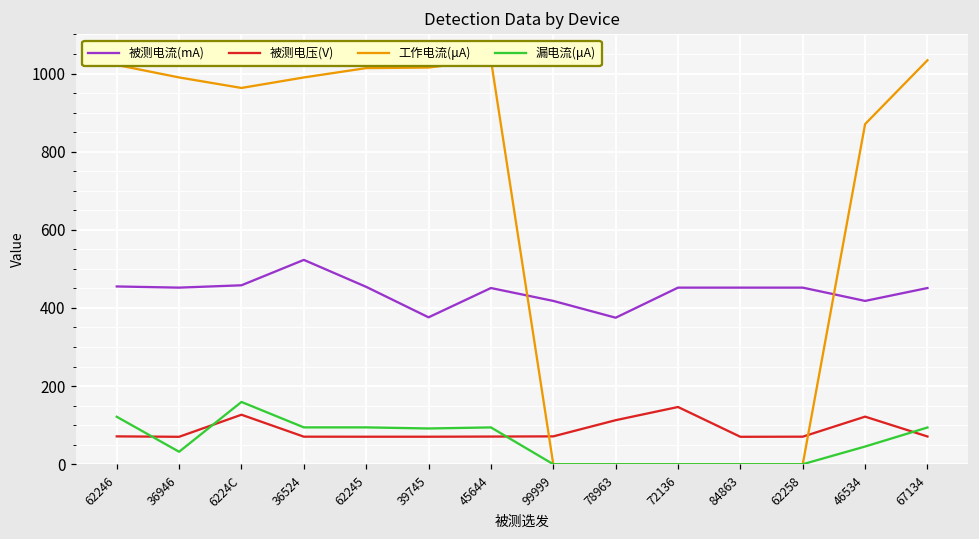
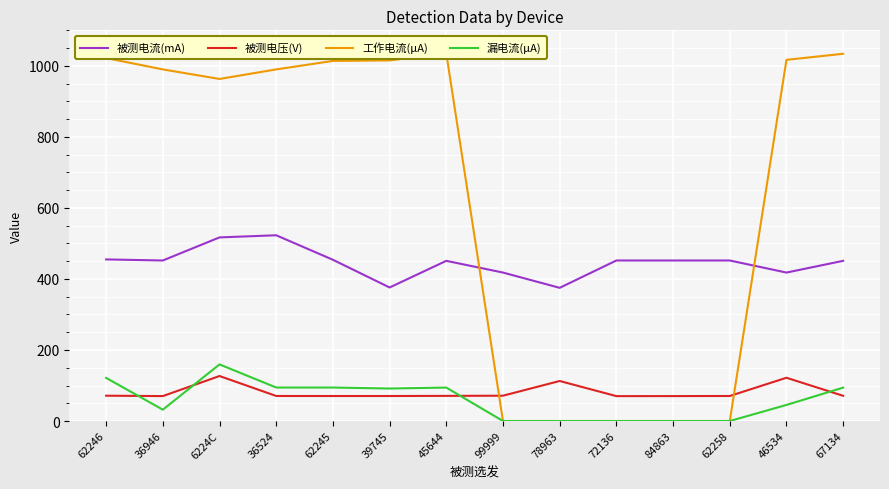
  {
    "被测电流(mA)": {
      "62246": 460,
      "36946": 450,
-     "6224C": 460,
+     "6224C": 520,
      "36524": 520,
      "62245": 450,
      "39745": 380,
      "45644": 450,
      "99999": 420,
      "78963": 380,
      "72136": 450,
      "84863": 450,
      "62258": 450,
      "46534": 420,
      "67134": 450
    },
    "被测电压(V)": {
      "62246": 70,
      "36946": 70,
      "6224C": 130,
      "36524": 70,
      "62245": 70,
      "39745": 70,
      "45644": 70,
      "99999": 70,
      "78963": 110,
-     "72136": 150,
+     "72136": 70,
      "84863": 70,
      "62258": 70,
      "46534": 120,
      "67134": 70
    },
    "工作电流(μA)": {
      "36946": 990,
      "6224C": 960,
      "36524": 990,
      "62245": 1010,
      "39745": 1020,
-     "46534": 870,
+     "46534": 1020,
      "67134": 1030
    },
    "漏电流(μA)": {
      "62246": 120,
      "36946": 30,
      "6224C": 160,
      "36524": 90,
      "62245": 90,
      "39745": 90,
      "45644": 90,
      "46534": 50,
      "67134": 90
    }
  }
